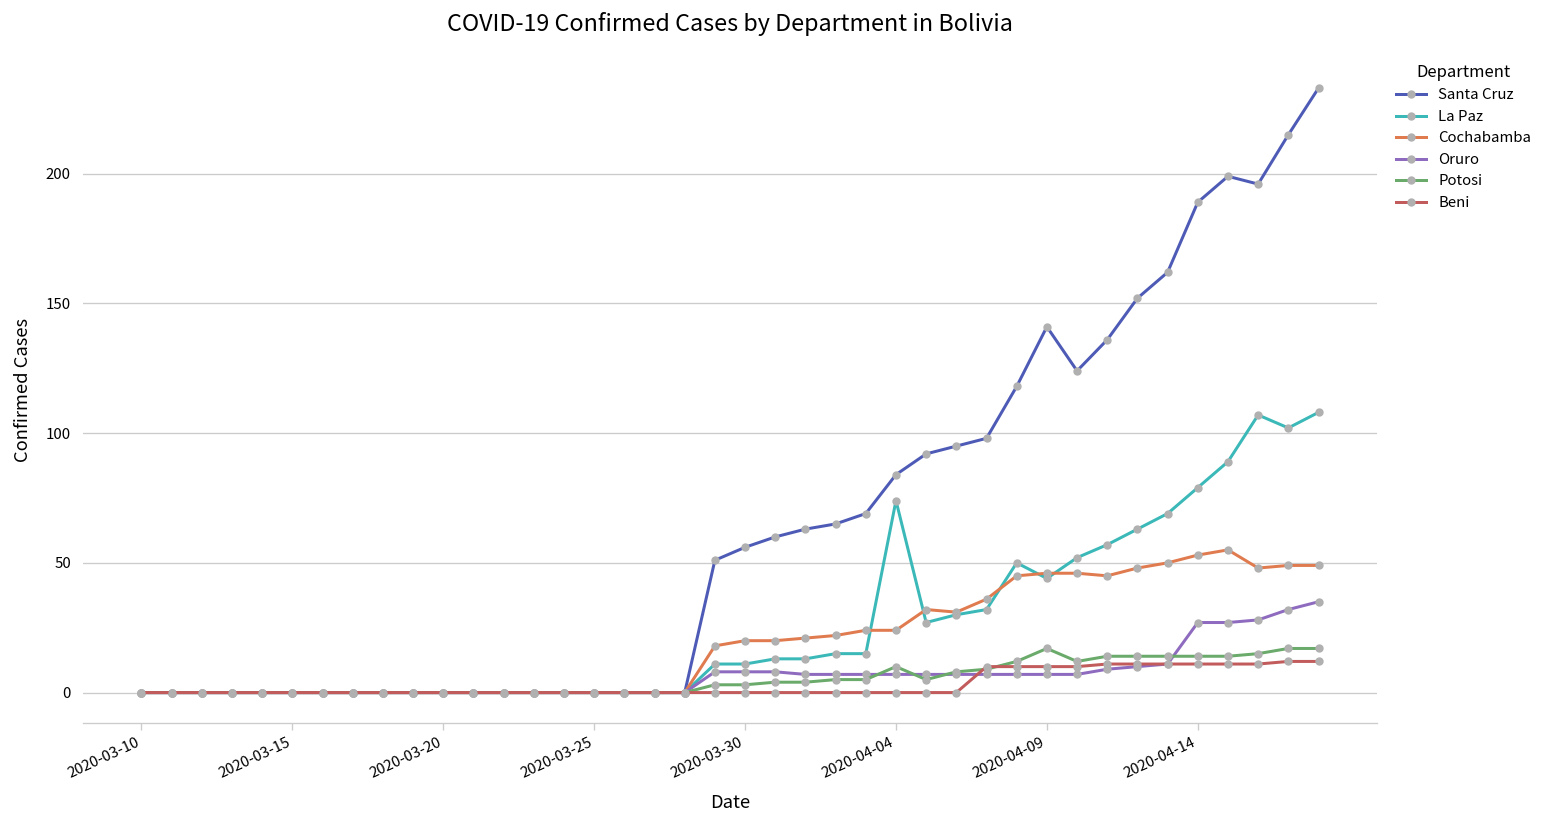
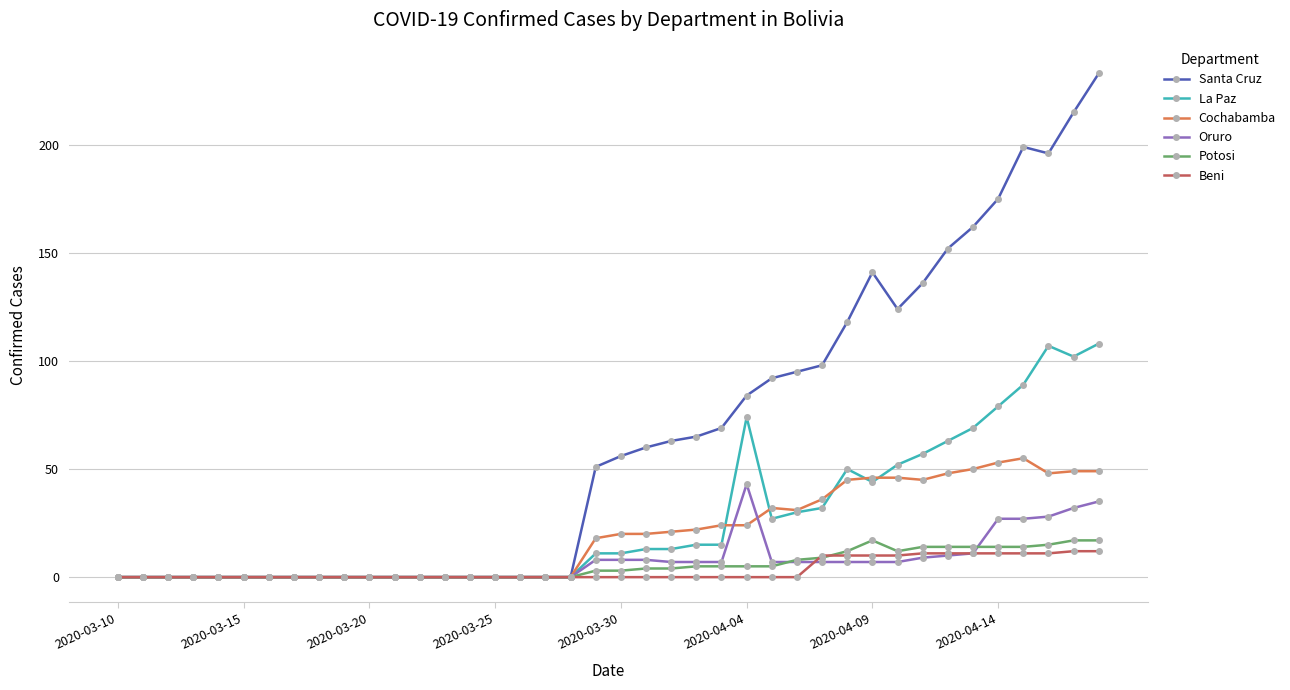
  {
    "Santa Cruz": {
      "2020-03-30": 56,
      "2020-04-04": 84,
      "2020-04-09": 141,
-     "2020-04-14": 189
+     "2020-04-14": 175
    },
    "La Paz": {
      "2020-03-30": 11,
      "2020-04-04": 74,
      "2020-04-09": 44,
      "2020-04-14": 79
    },
    "Oruro": {
      "2020-03-30": 8,
-     "2020-04-04": 7,
+     "2020-04-04": 43,
      "2020-04-09": 7,
      "2020-04-14": 27
    },
    "Potosi": {
      "2020-03-30": 3,
-     "2020-04-04": 10,
+     "2020-04-04": 5,
      "2020-04-09": 17,
      "2020-04-14": 14
    }
  }
